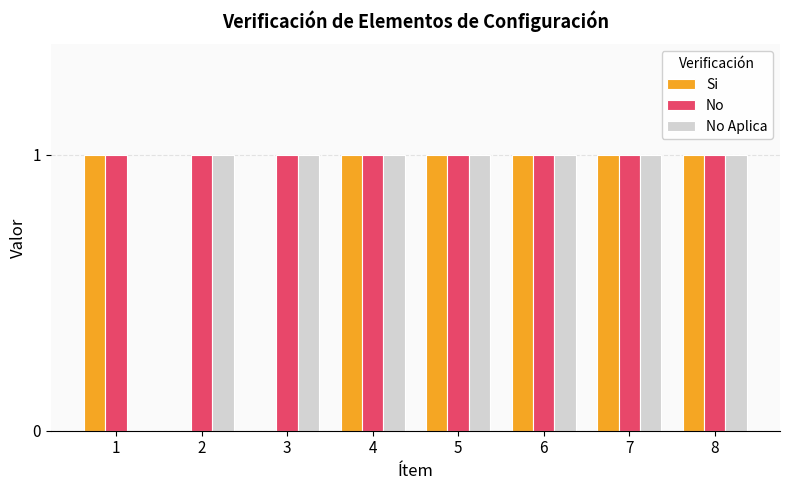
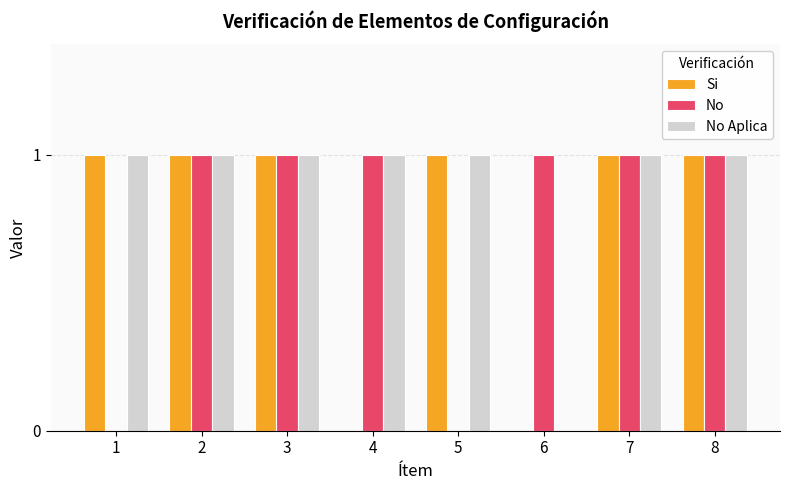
  {
    "Si": {
      "1": 1,
-     "2": 0,
-     "3": 0,
-     "4": 1,
+     "2": 1,
+     "3": 1,
+     "4": 0,
      "5": 1,
-     "6": 1,
+     "6": 0,
      "7": 1,
      "8": 1
    },
    "No": {
-     "1": 1,
+     "1": 0,
      "2": 1,
      "3": 1,
      "4": 1,
-     "5": 1,
+     "5": 0,
      "6": 1,
      "7": 1,
      "8": 1
    },
    "No Aplica": {
-     "1": 0,
+     "1": 1,
      "2": 1,
      "3": 1,
      "4": 1,
      "5": 1,
-     "6": 1,
+     "6": 0,
      "7": 1,
      "8": 1
    }
  }
